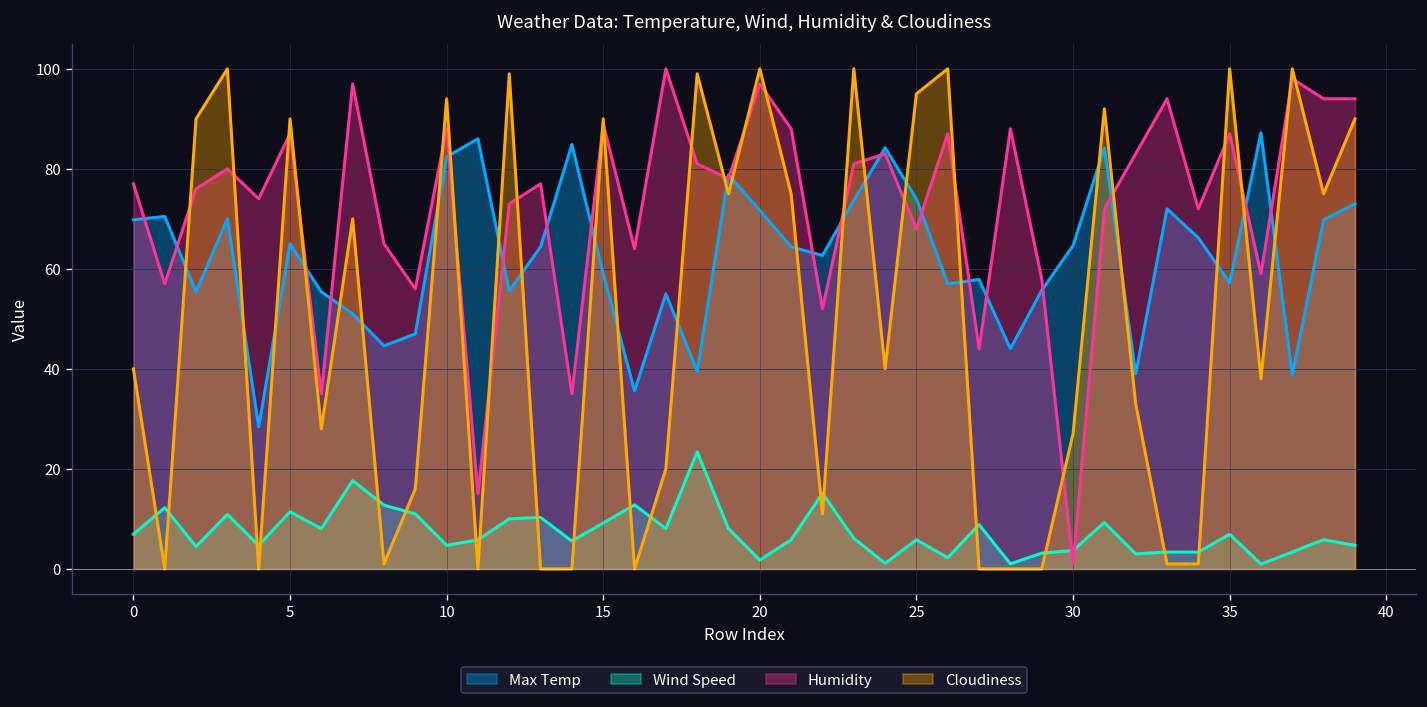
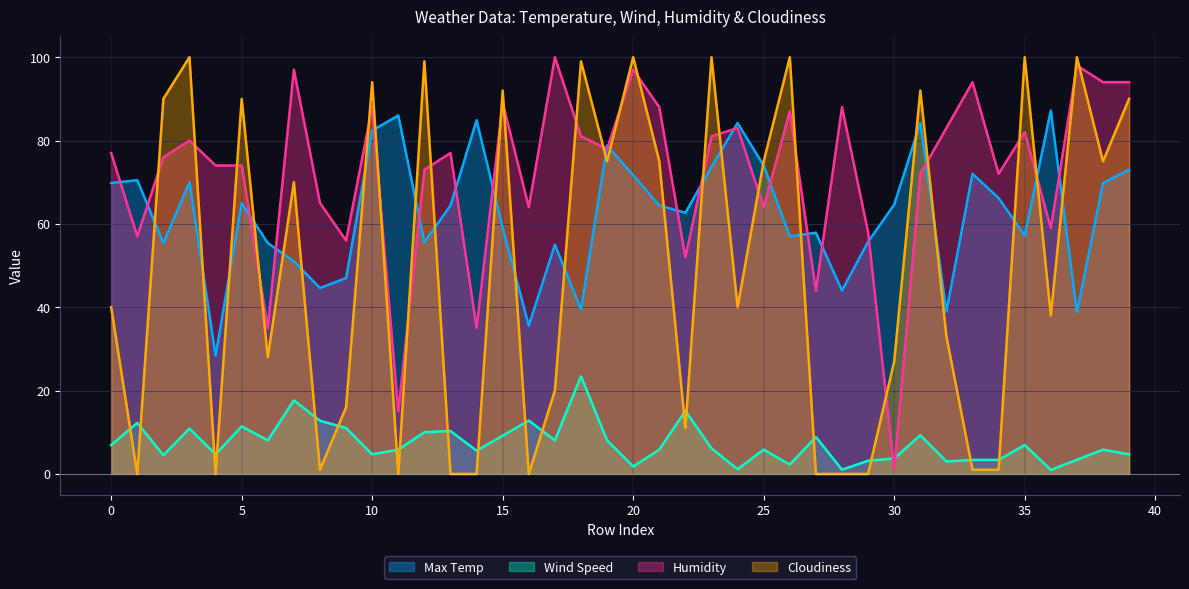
  {
    "Humidity": {
      "0": 77,
-     "5": 87,
+     "5": 74,
      "10": 88,
      "15": 89,
      "20": 97,
-     "25": 68,
+     "25": 64,
      "30": 1,
-     "35": 87
+     "35": 82
    },
    "Cloudiness": {
      "0": 40,
      "5": 90,
      "10": 94,
-     "15": 90,
+     "15": 92,
      "20": 100,
-     "25": 95,
+     "25": 75,
      "30": 27,
      "35": 100
    }
  }
